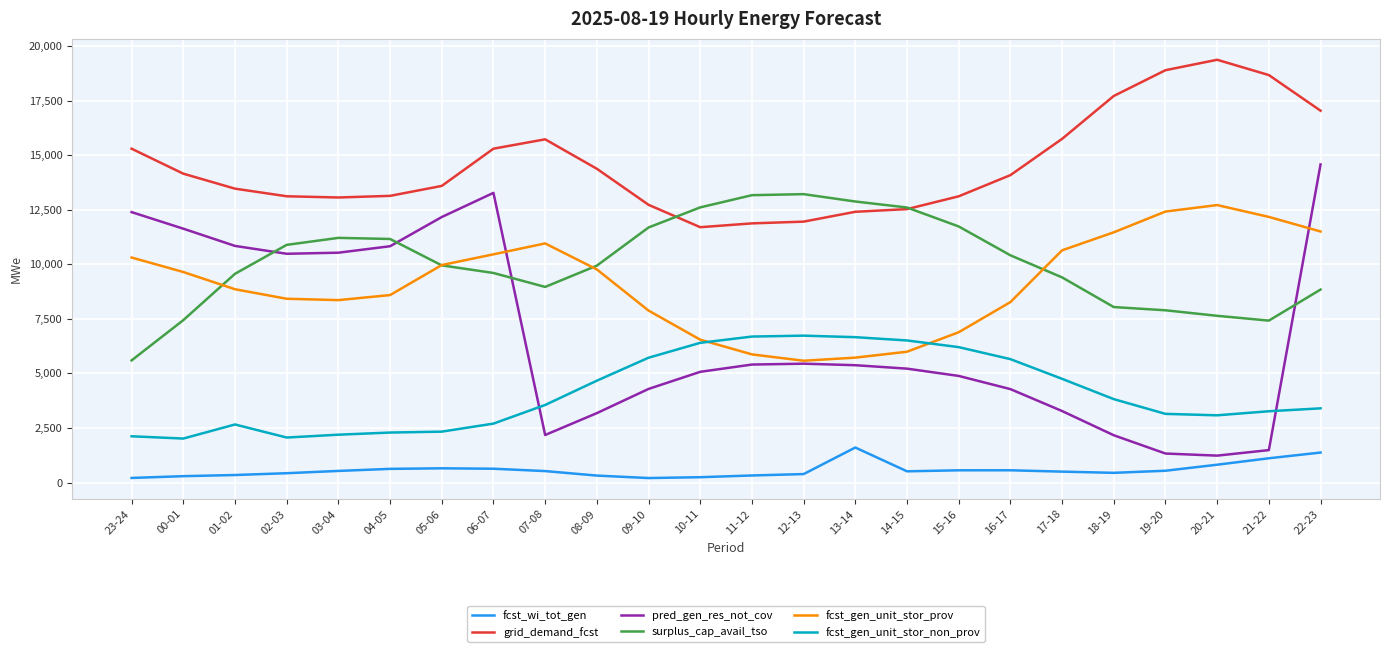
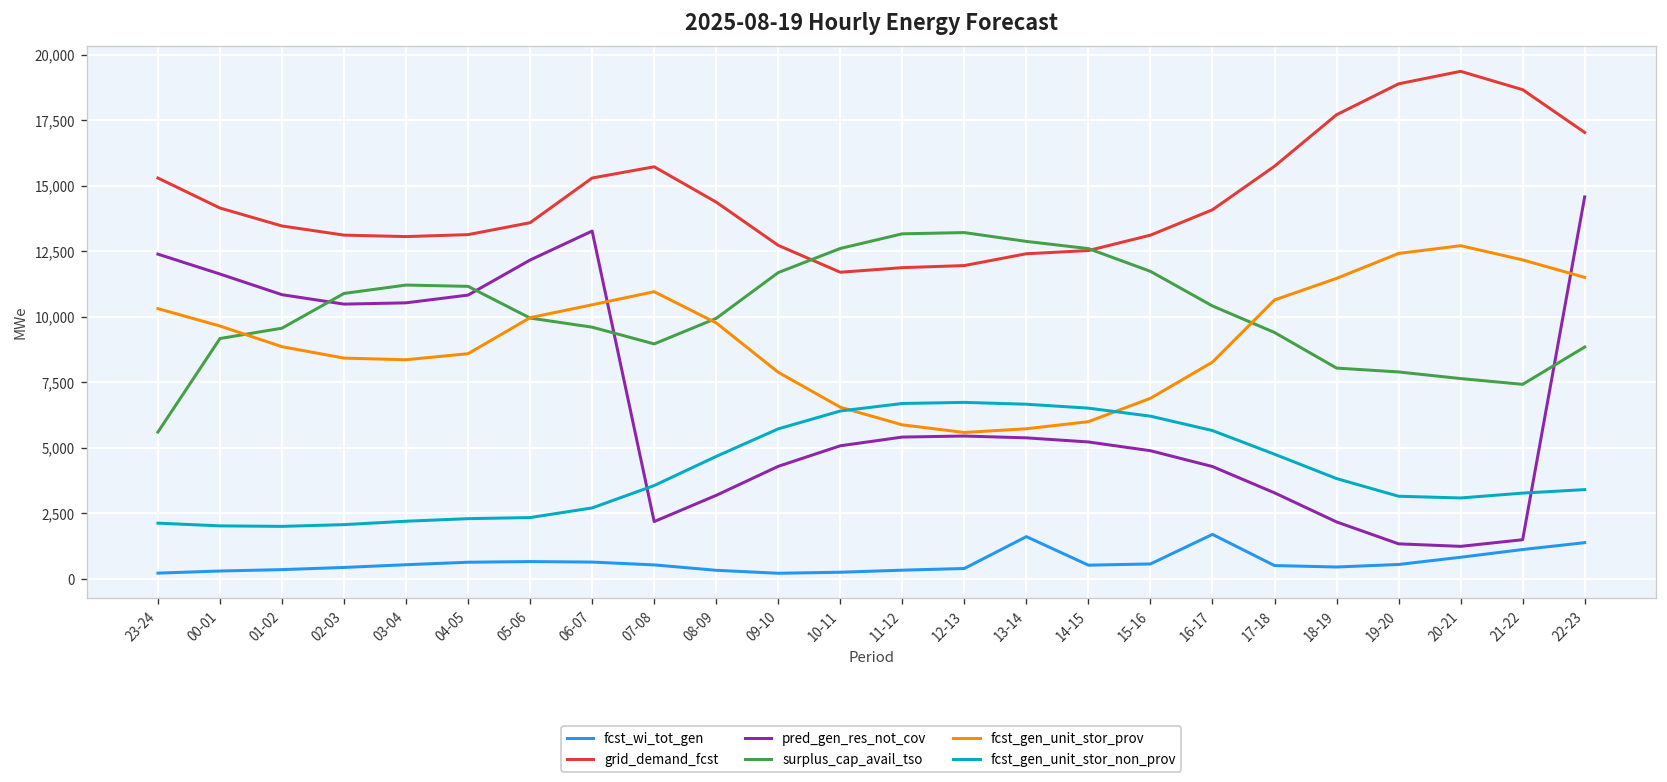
  {
    "fcst_wi_tot_gen": {
      "23-24": "200",
      "00-01": "300",
      "01-02": "300",
      "02-03": "400",
      "03-04": "500",
      "04-05": "600",
      "05-06": "700",
      "06-07": "600",
      "07-08": "500",
      "08-09": "300",
      "09-10": "200",
      "10-11": "200",
      "11-12": "300",
      "12-13": "400",
      "13-14": "1,600",
      "14-15": "500",
      "15-16": "600",
-     "16-17": "600",
+     "16-17": "1,700",
      "17-18": "500",
      "18-19": "400",
      "19-20": "500",
      "20-21": "800",
      "21-22": "1,100",
      "22-23": "1,400"
    },
    "grid_demand_fcst": {
      "23-24": "15,300",
      "00-01": "14,100",
      "01-02": "13,500",
      "02-03": "13,100",
      "03-04": "13,100",
      "04-05": "13,100",
      "05-06": "13,600",
      "06-07": "15,300",
      "07-08": "15,700",
      "08-09": "14,400",
      "09-10": "12,700",
      "10-11": "11,700",
      "11-12": "11,900",
      "12-13": "12,000",
      "13-14": "12,400",
      "15-16": "13,100",
      "16-17": "14,100",
      "17-18": "15,700",
      "18-19": "17,700",
      "19-20": "18,900",
      "20-21": "19,400",
      "21-22": "18,700",
      "22-23": "17,000"
    },
    "pred_gen_res_not_cov": {
      "23-24": "12,400",
      "00-01": "11,600",
      "01-02": "10,800",
      "02-03": "10,500",
      "03-04": "10,500",
      "04-05": "10,800",
      "05-06": "12,200",
      "06-07": "13,300",
      "07-08": "2,200",
      "08-09": "3,200",
      "09-10": "4,300",
      "10-11": "5,100",
      "11-12": "5,400",
      "12-13": "5,400",
      "13-14": "5,400",
      "14-15": "5,200",
      "15-16": "4,900",
      "16-17": "4,300",
      "17-18": "3,300",
      "18-19": "2,200",
      "19-20": "1,300",
      "20-21": "1,200",
      "21-22": "1,500",
      "22-23": "14,600"
    },
    "surplus_cap_avail_tso": {
      "23-24": "5,600",
-     "00-01": "7,400",
+     "00-01": "9,200",
      "01-02": "9,600",
      "02-03": "10,900",
      "03-04": "11,200",
      "04-05": "11,200",
      "06-07": "9,600",
      "07-08": "9,000",
      "08-09": "9,900",
      "09-10": "11,700",
      "10-11": "12,600",
      "11-12": "13,200",
      "12-13": "13,200",
      "13-14": "12,900",
      "15-16": "11,700",
      "16-17": "10,400",
      "17-18": "9,400",
      "18-19": "8,000",
      "19-20": "7,900",
      "20-21": "7,600",
      "21-22": "7,400",
      "22-23": "8,800"
    },
    "fcst_gen_unit_stor_prov": {
      "23-24": "10,300",
      "00-01": "9,600",
      "01-02": "8,900",
      "02-03": "8,400",
      "03-04": "8,400",
      "04-05": "8,600",
      "06-07": "10,500",
      "07-08": "11,000",
      "08-09": "9,800",
      "09-10": "7,900",
      "10-11": "6,500",
      "11-12": "5,900",
      "12-13": "5,600",
      "13-14": "5,700",
      "14-15": "6,000",
      "15-16": "6,900",
      "16-17": "8,300",
      "17-18": "10,600",
      "18-19": "11,500",
      "19-20": "12,400",
      "20-21": "12,700",
      "21-22": "12,200",
      "22-23": "11,500"
    },
    "fcst_gen_unit_stor_non_prov": {
      "23-24": "2,100",
      "00-01": "2,000",
-     "01-02": "2,700",
+     "01-02": "2,000",
      "02-03": "2,100",
      "03-04": "2,200",
      "04-05": "2,300",
      "05-06": "2,300",
      "06-07": "2,700",
      "07-08": "3,600",
      "08-09": "4,700",
      "09-10": "5,700",
      "10-11": "6,400",
      "11-12": "6,700",
      "12-13": "6,700",
      "13-14": "6,700",
      "14-15": "6,500",
      "15-16": "6,200",
      "16-17": "5,700",
      "17-18": "4,800",
      "18-19": "3,800",
      "19-20": "3,100",
      "20-21": "3,100",
      "21-22": "3,300",
      "22-23": "3,400"
    }
  }
